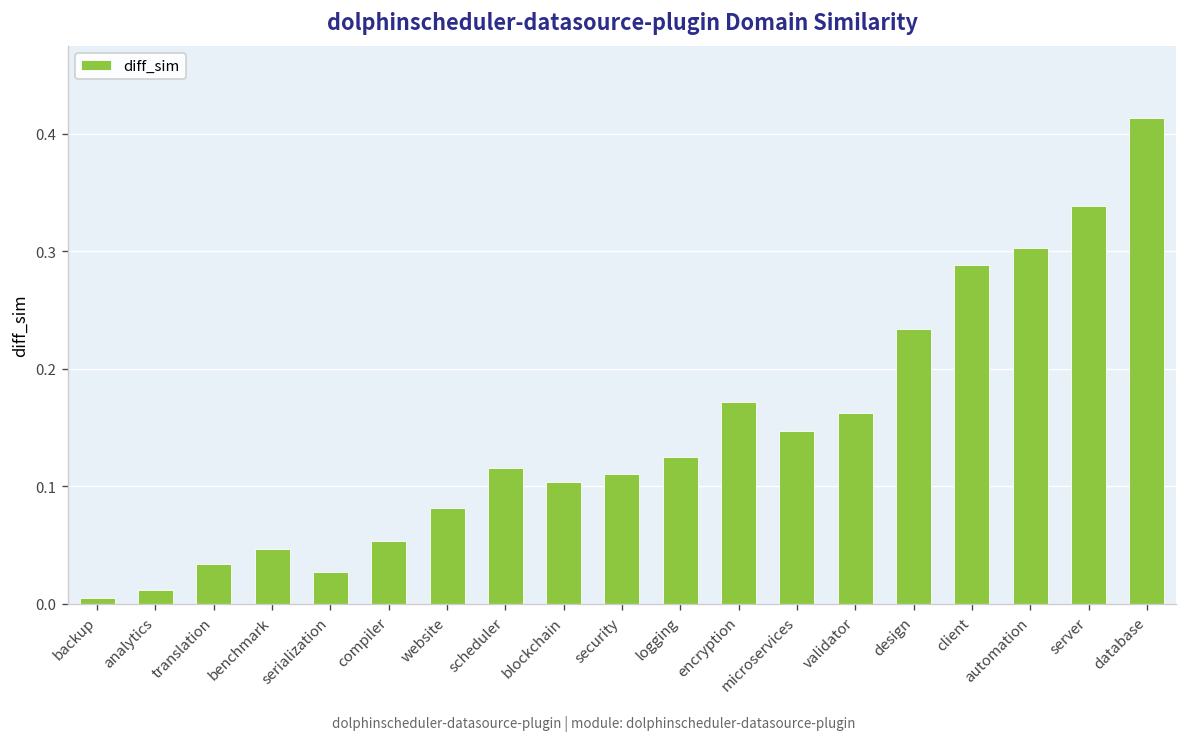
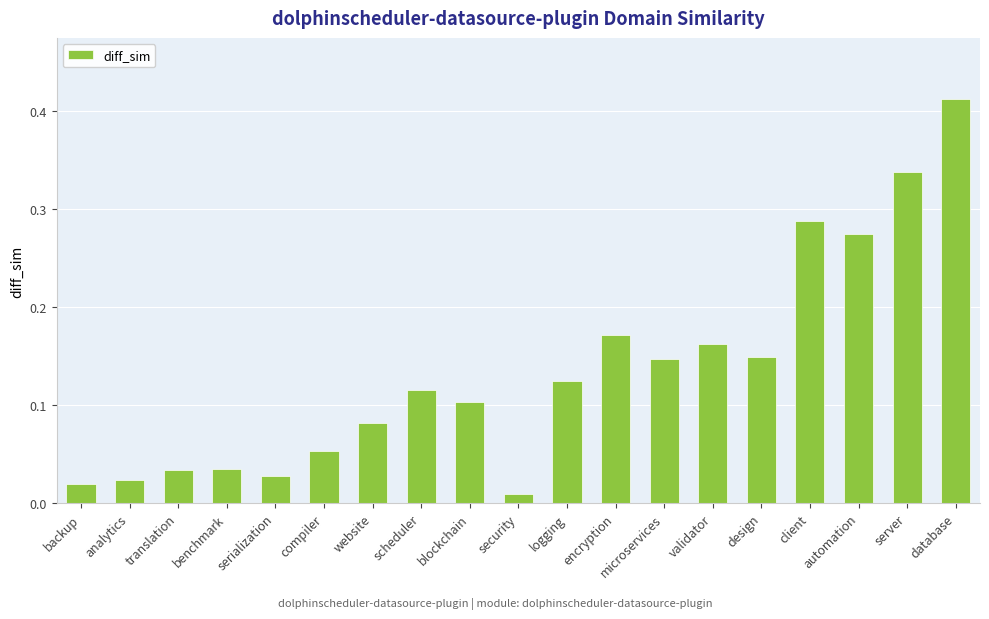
  {
-   "backup": 0.00,
-   "analytics": 0.01,
+   "backup": 0.02,
+   "analytics": 0.02,
    "translation": 0.03,
-   "benchmark": 0.05,
+   "benchmark": 0.03,
    "serialization": 0.03,
    "compiler": 0.05,
    "website": 0.08,
    "scheduler": 0.12,
    "blockchain": 0.10,
-   "security": 0.11,
+   "security": 0.01,
    "logging": 0.12,
    "encryption": 0.17,
    "microservices": 0.15,
    "validator": 0.16,
-   "design": 0.23,
+   "design": 0.15,
    "client": 0.29,
-   "automation": 0.30,
+   "automation": 0.27,
    "server": 0.34,
    "database": 0.41
  }
